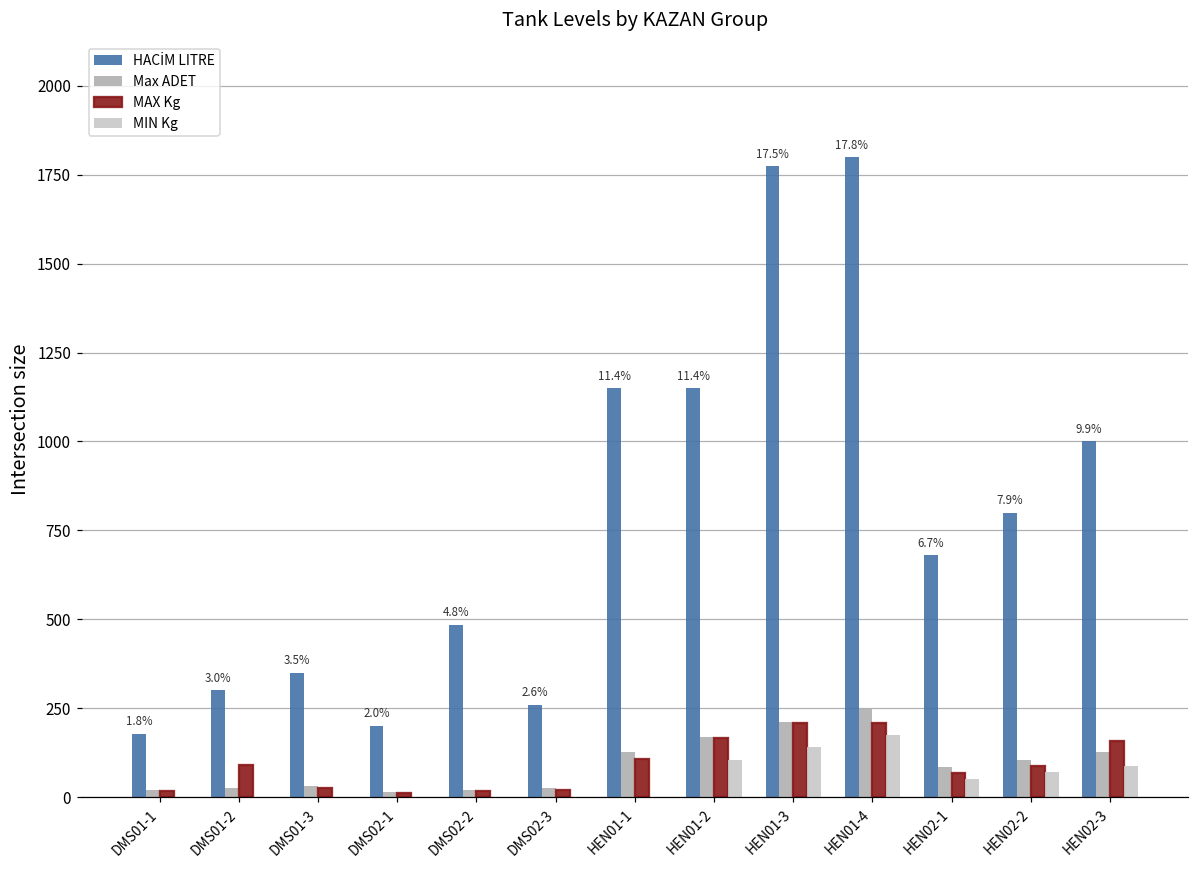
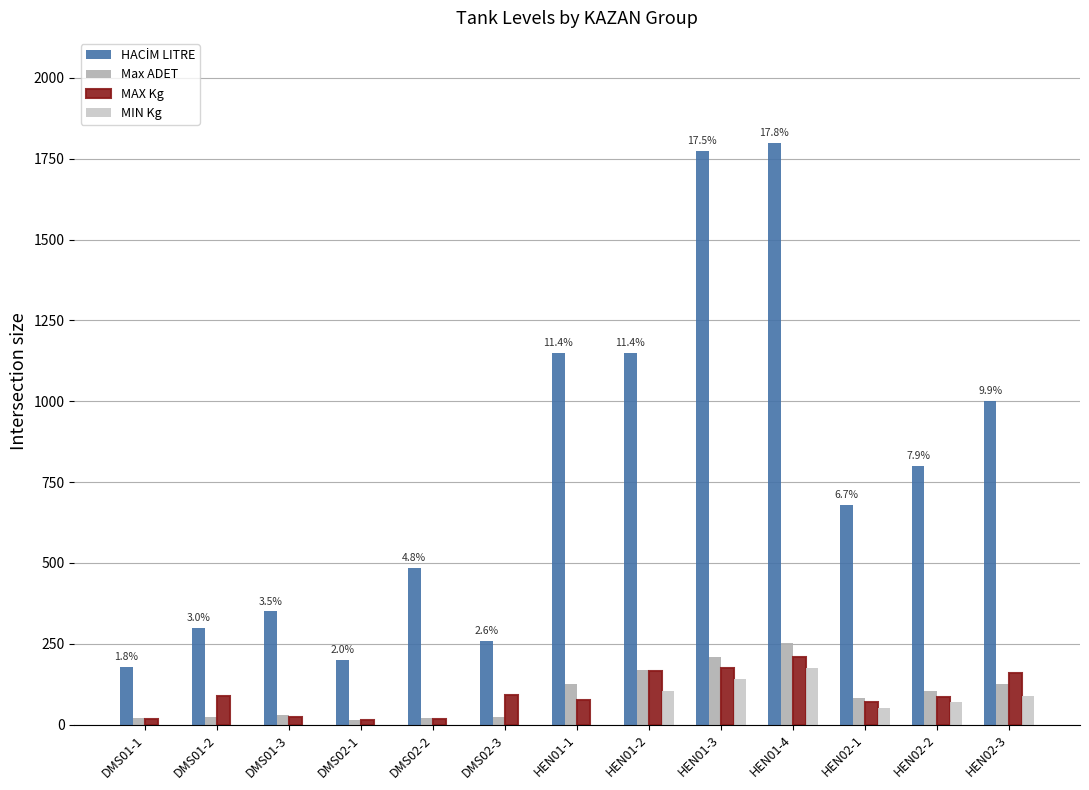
  {
    "MAX Kg": {
      "DMS01-1": 20,
      "DMS01-2": 90,
      "DMS01-3": 30,
      "DMS02-1": 10,
      "DMS02-2": 20,
-     "DMS02-3": 20,
-     "HEN01-1": 110,
+     "DMS02-3": 90,
+     "HEN01-1": 80,
      "HEN01-2": 170,
-     "HEN01-3": 210,
+     "HEN01-3": 170,
      "HEN01-4": 210,
      "HEN02-1": 70,
      "HEN02-2": 90,
      "HEN02-3": 160
    }
  }
